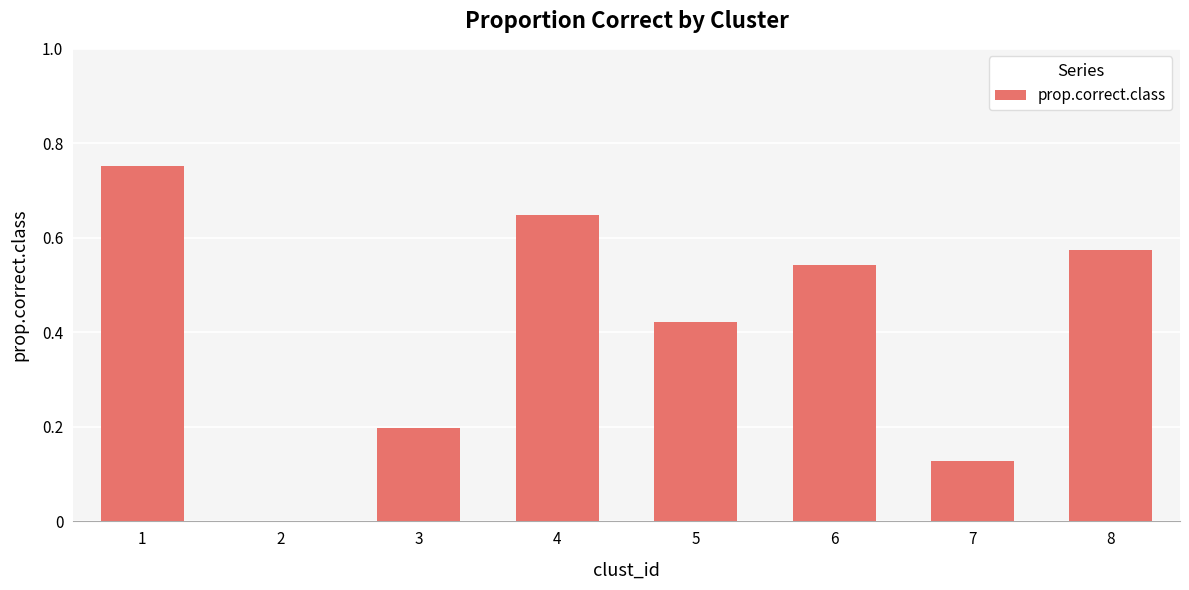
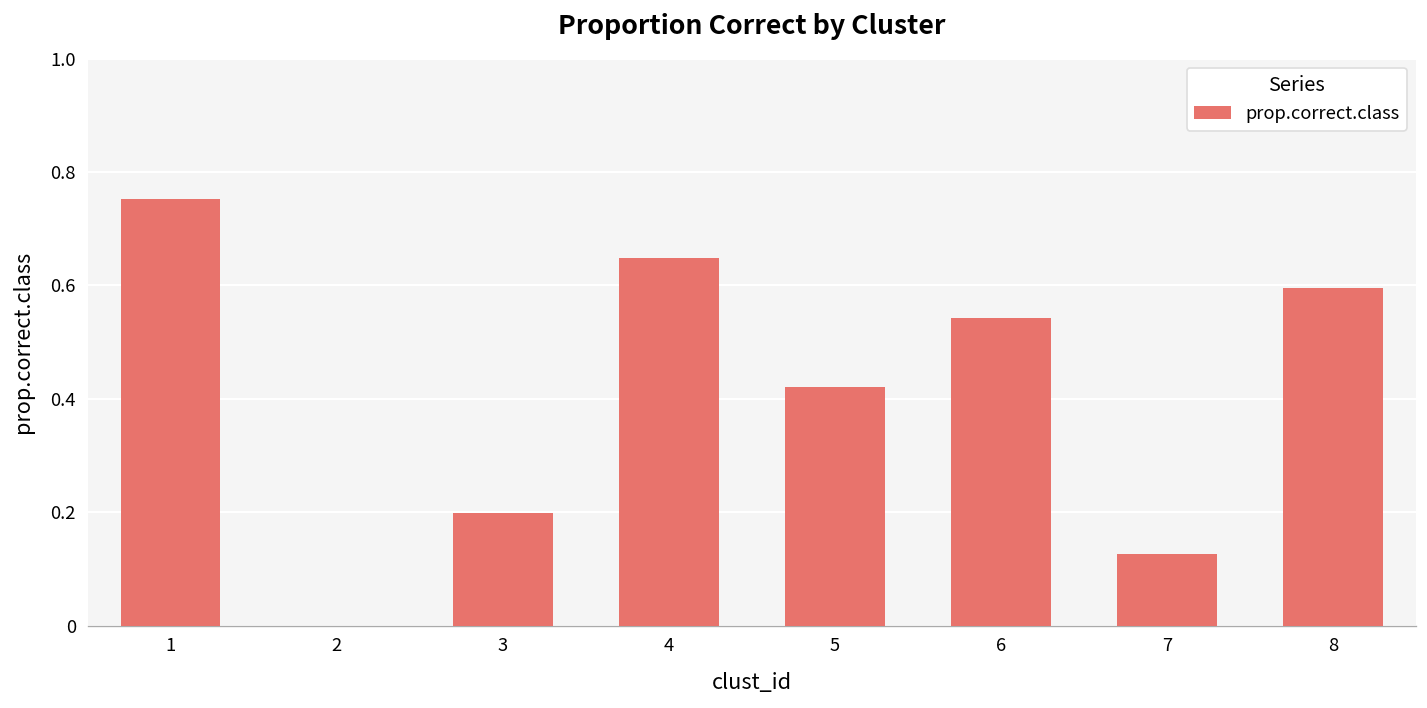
  {
    "1": 0.75,
    "2": 0.00,
    "3": 0.20,
    "4": 0.65,
    "5": 0.42,
    "6": 0.54,
    "7": 0.13,
-   "8": 0.57
+   "8": 0.60
  }
